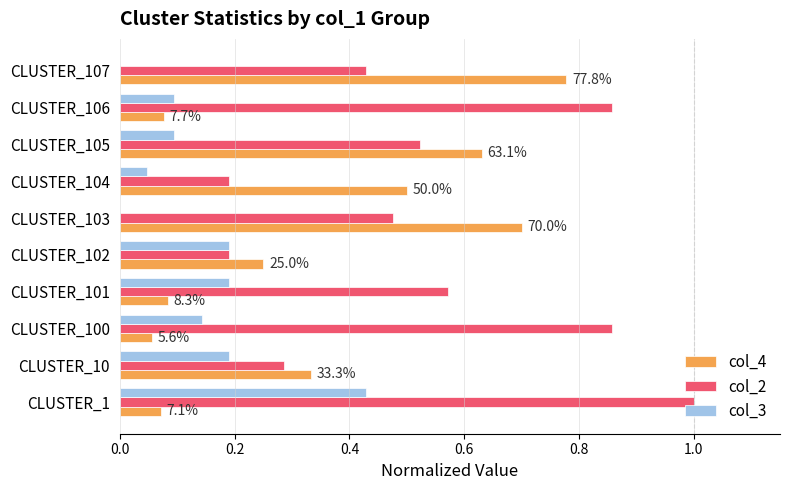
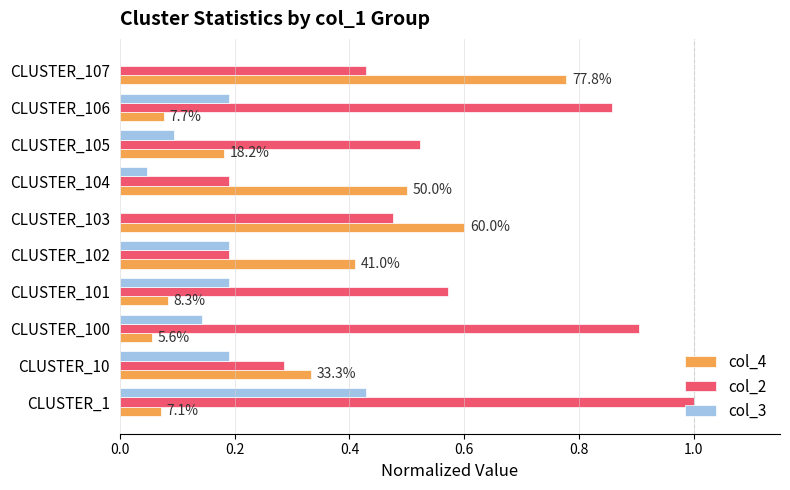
  {
    "col_4": {
      "CLUSTER_107": "77.8%",
      "CLUSTER_106": "7.7%",
-     "CLUSTER_105": "63.1%",
+     "CLUSTER_105": "18.2%",
      "CLUSTER_104": "50.0%",
-     "CLUSTER_103": "70.0%",
-     "CLUSTER_102": "25.0%",
+     "CLUSTER_103": "60.0%",
+     "CLUSTER_102": "41.0%",
      "CLUSTER_101": "8.3%",
      "CLUSTER_100": "5.6%",
      "CLUSTER_10": "33.3%",
      "CLUSTER_1": "7.1%"
    },
    "col_2": {
      "CLUSTER_107": "0.43",
      "CLUSTER_106": "0.86",
      "CLUSTER_105": "0.52",
      "CLUSTER_104": "0.19",
      "CLUSTER_103": "0.48",
      "CLUSTER_102": "0.19",
      "CLUSTER_101": "0.57",
-     "CLUSTER_100": "0.86",
+     "CLUSTER_100": "0.90",
      "CLUSTER_10": "0.29",
      "CLUSTER_1": "1.00"
    },
    "col_3": {
      "CLUSTER_107": "0.00",
-     "CLUSTER_106": "0.10",
+     "CLUSTER_106": "0.19",
      "CLUSTER_105": "0.10",
      "CLUSTER_104": "0.05",
      "CLUSTER_103": "0.00",
      "CLUSTER_102": "0.19",
      "CLUSTER_101": "0.19",
      "CLUSTER_100": "0.14",
      "CLUSTER_10": "0.19",
      "CLUSTER_1": "0.43"
    }
  }
